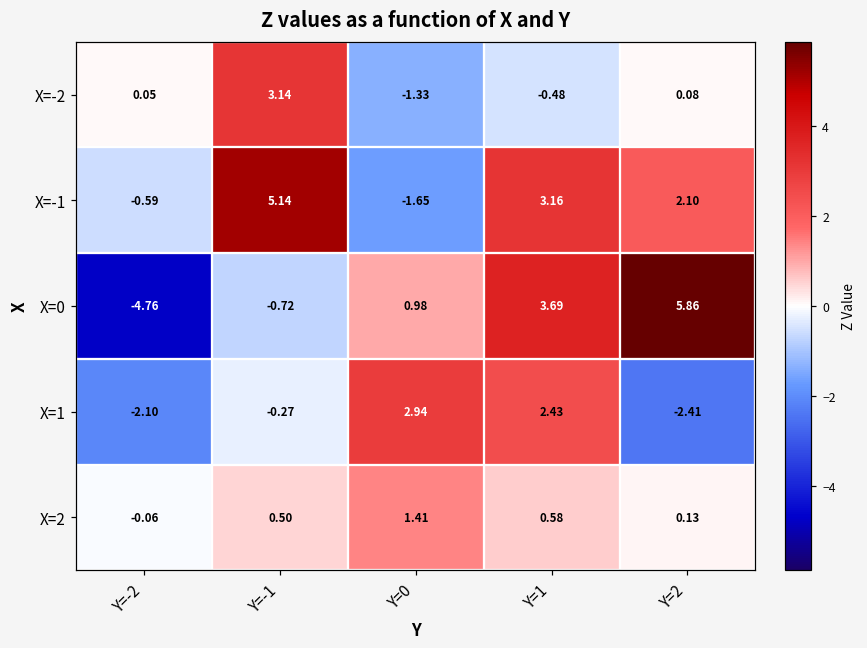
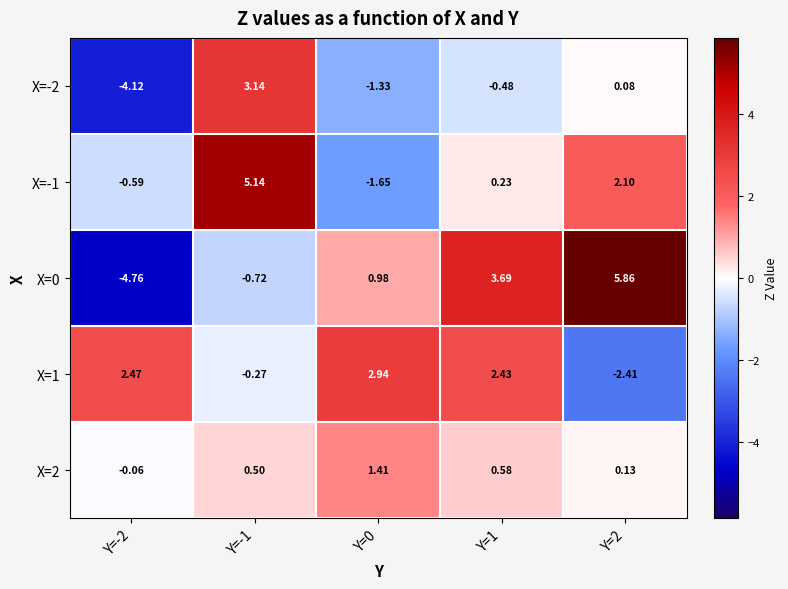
  {
    "X=-2": {
-     "Y=-2": 0.05,
+     "Y=-2": -4.12,
      "Y=-1": 3.14,
      "Y=0": -1.33,
      "Y=1": -0.48,
      "Y=2": 0.08
    },
    "X=-1": {
      "Y=-2": -0.59,
      "Y=-1": 5.14,
      "Y=0": -1.65,
-     "Y=1": 3.16,
+     "Y=1": 0.23,
      "Y=2": 2.10
    },
    "X=0": {
      "Y=-2": -4.76,
      "Y=-1": -0.72,
      "Y=0": 0.98,
      "Y=1": 3.69,
      "Y=2": 5.86
    },
    "X=1": {
-     "Y=-2": -2.10,
+     "Y=-2": 2.47,
      "Y=-1": -0.27,
      "Y=0": 2.94,
      "Y=1": 2.43,
      "Y=2": -2.41
    },
    "X=2": {
      "Y=-2": -0.06,
      "Y=-1": 0.50,
      "Y=0": 1.41,
      "Y=1": 0.58,
      "Y=2": 0.13
    }
  }
